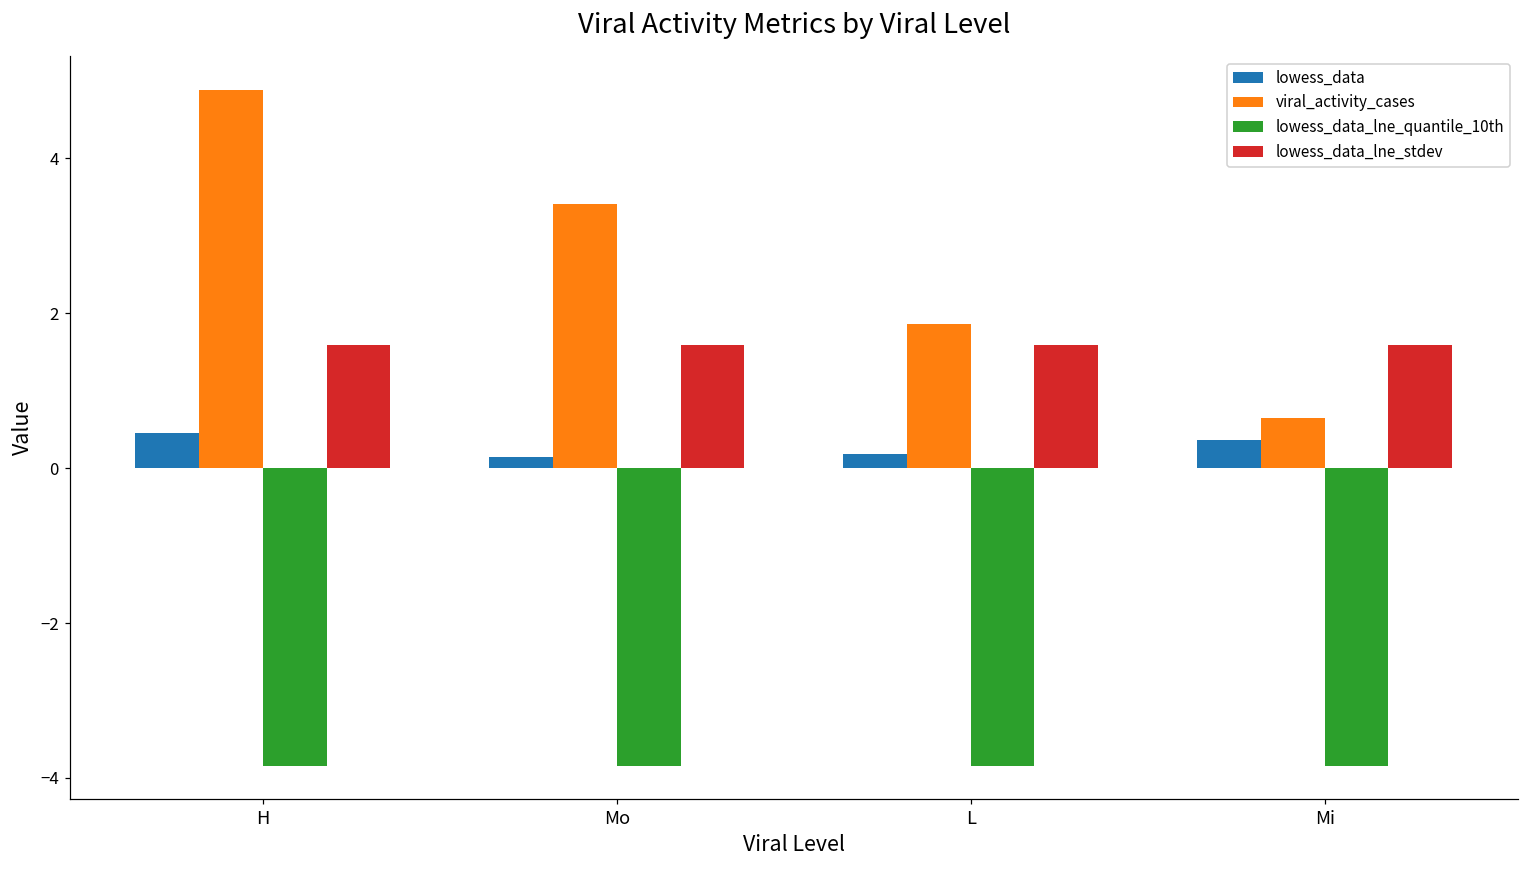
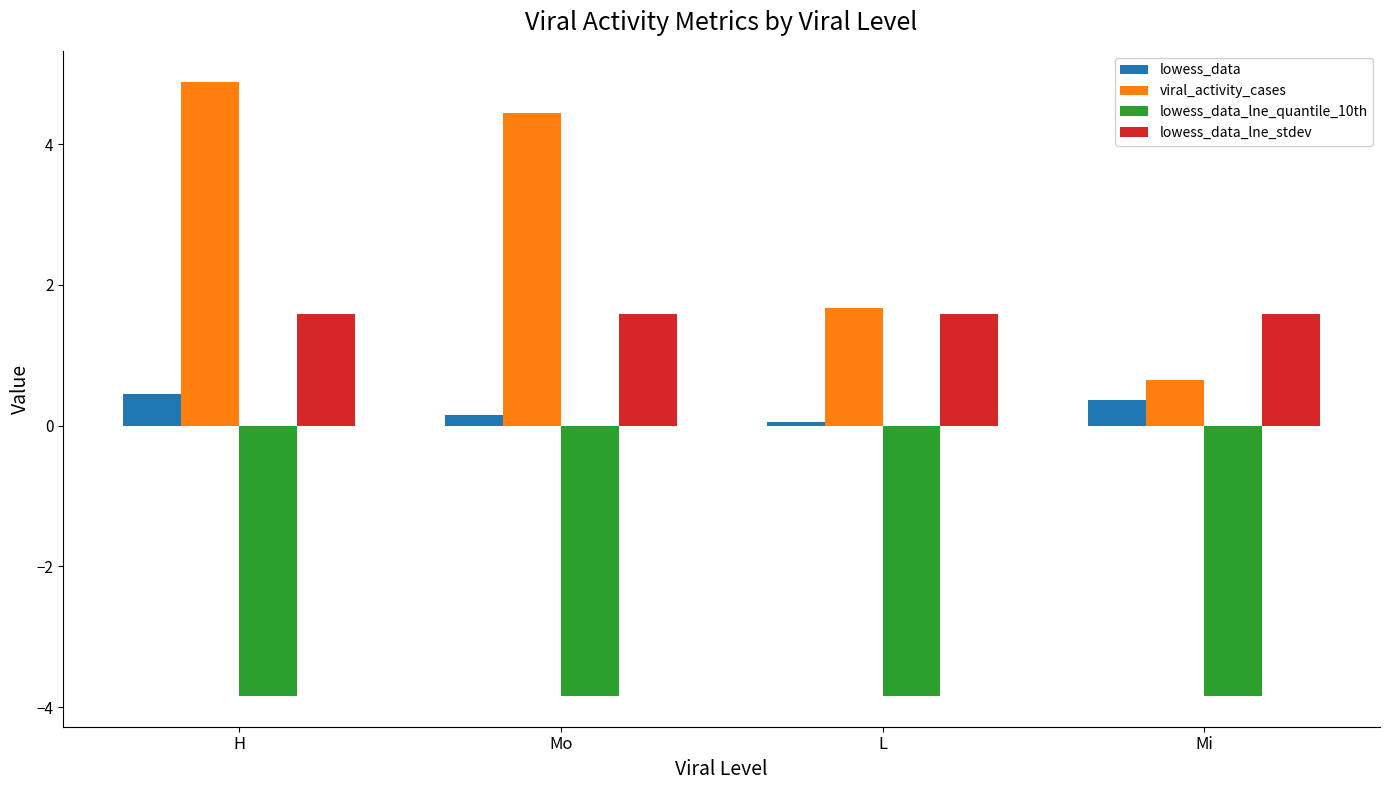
  {
    "lowess_data": {
      "H": 0.5,
      "Mo": 0.2,
-     "L": 0.2,
+     "L": 0.1,
      "Mi": 0.4
    },
    "viral_activity_cases": {
      "H": 4.9,
-     "Mo": 3.4,
-     "L": 1.9,
+     "Mo": 4.4,
+     "L": 1.7,
      "Mi": 0.7
    },
    "lowess_data_lne_quantile_10th": {
      "H": -3.8,
      "Mo": -3.8,
      "L": -3.8,
      "Mi": -3.8
    },
    "lowess_data_lne_stdev": {
      "H": 1.6,
      "Mo": 1.6,
      "L": 1.6,
      "Mi": 1.6
    }
  }
